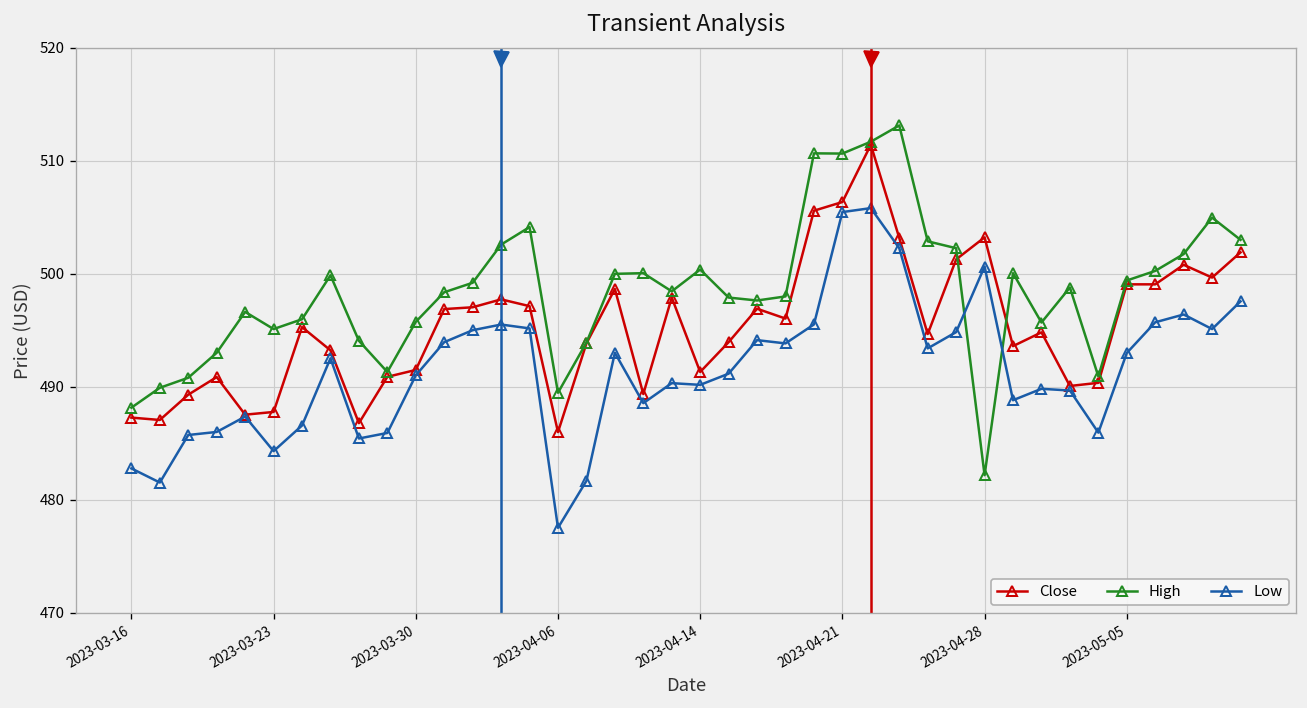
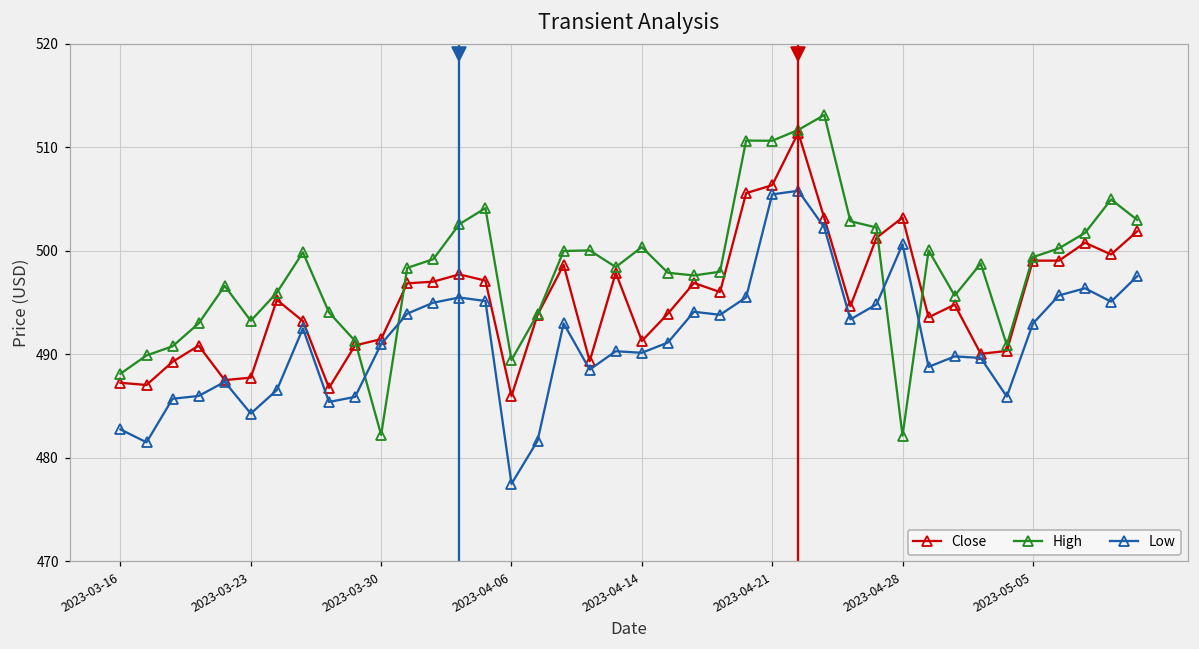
  {
    "High": {
      "2023-03-16": 488,
-     "2023-03-23": 495,
-     "2023-03-30": 496,
+     "2023-03-23": 493,
+     "2023-03-30": 482,
      "2023-04-06": 489,
      "2023-04-14": 500,
      "2023-04-21": 511,
      "2023-04-28": 482,
      "2023-05-05": 499
    }
  }
